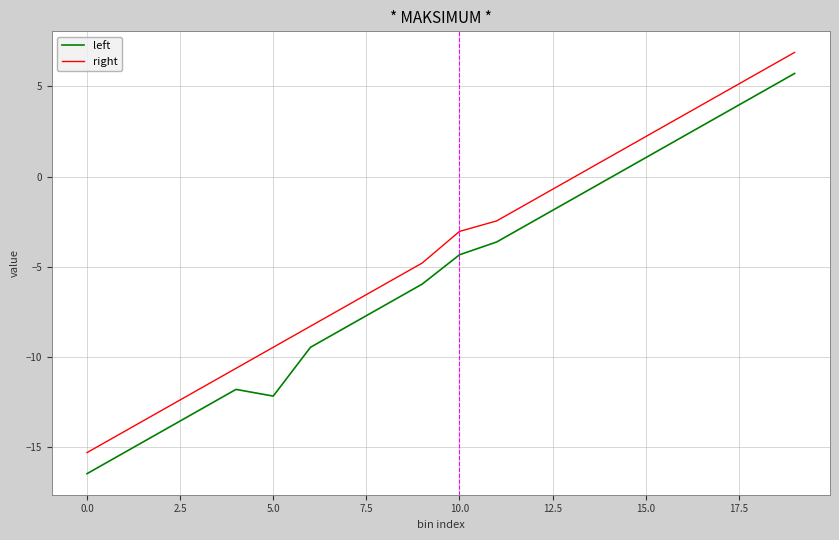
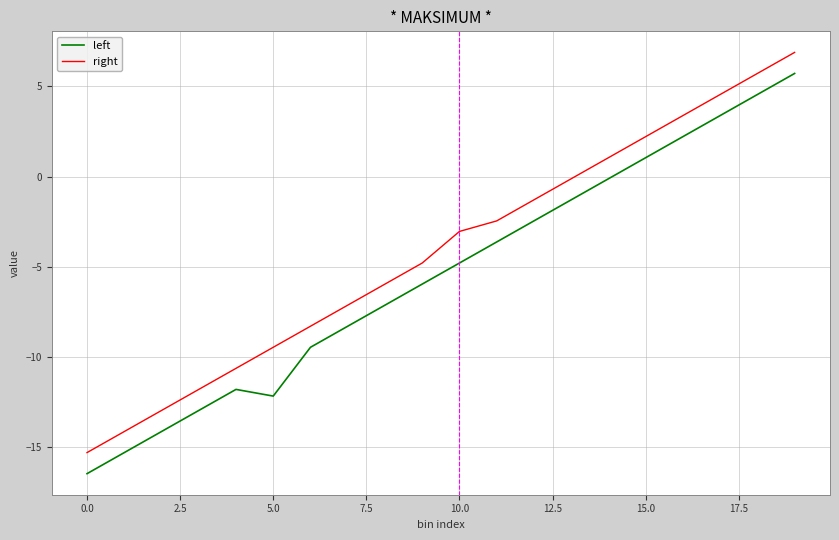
  {
    "left": {
      "0.0": -16.5,
      "5.0": -12.2,
-     "10.0": -4.3,
+     "10.0": -4.8,
      "15.0": 1.0
    },
    "right": {
      "0.0": -15.3,
      "5.0": -9.5,
      "10.0": -3.0,
      "15.0": 2.2
    }
  }
